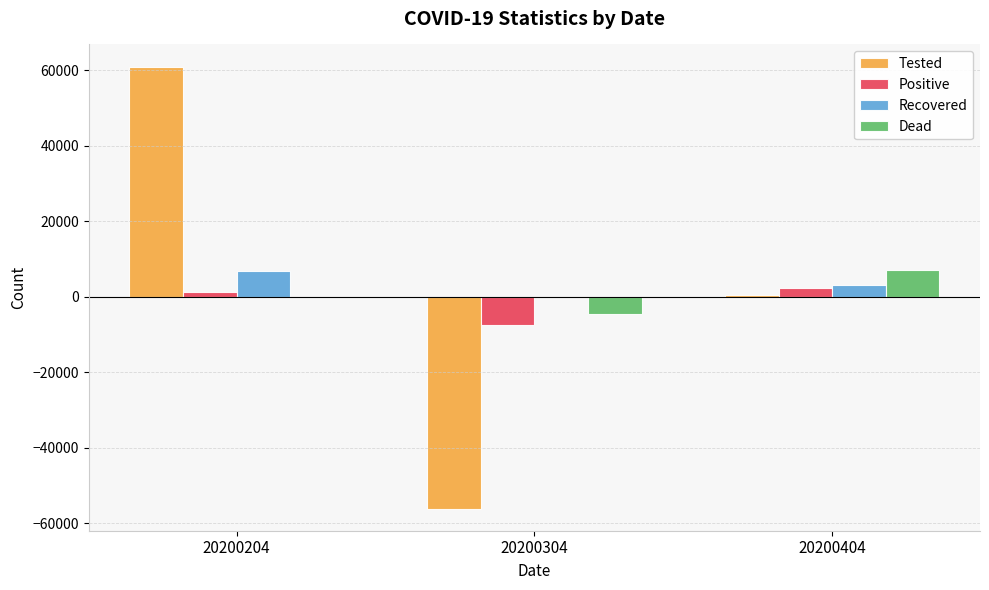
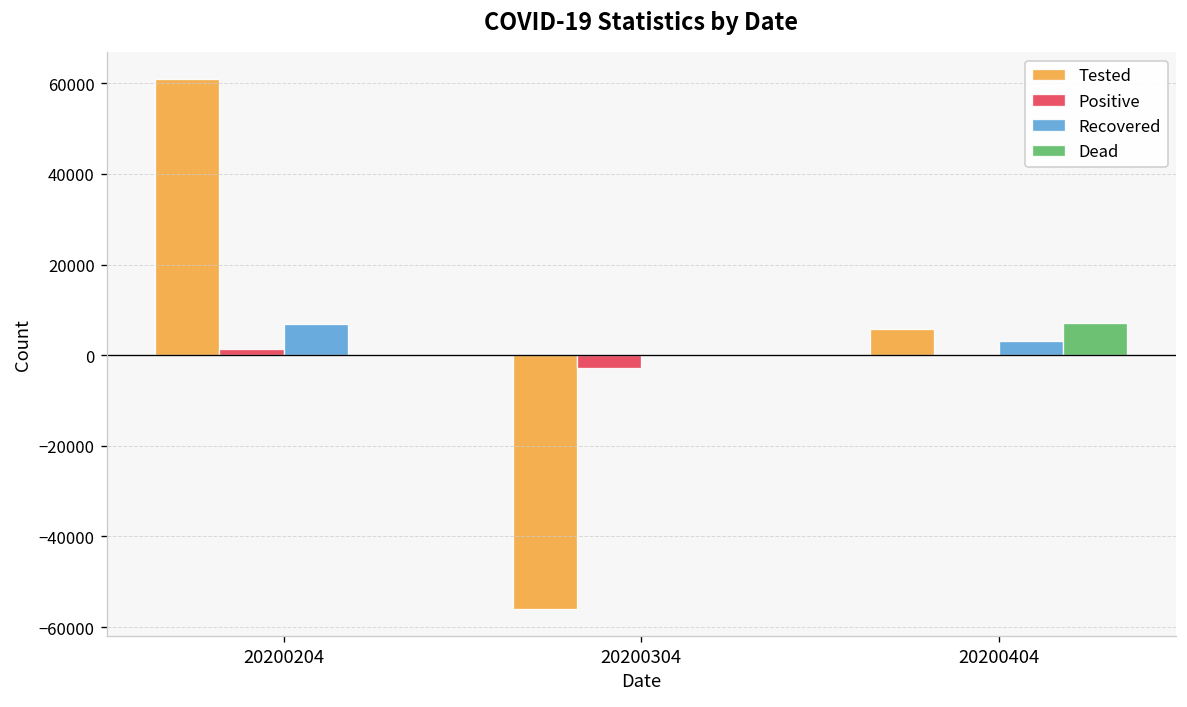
  {
    "Tested": {
      "20200204": 61000,
      "20200304": -56000,
-     "20200404": 1000
+     "20200404": 6000
    },
    "Positive": {
      "20200204": 1000,
-     "20200304": -7000,
-     "20200404": 2000
+     "20200304": -3000,
+     "20200404": 0
    },
    "Recovered": {
      "20200204": 7000,
      "20200404": 3000
    },
    "Dead": {
-     "20200304": -5000,
+     "20200304": 0,
      "20200404": 7000
    }
  }
